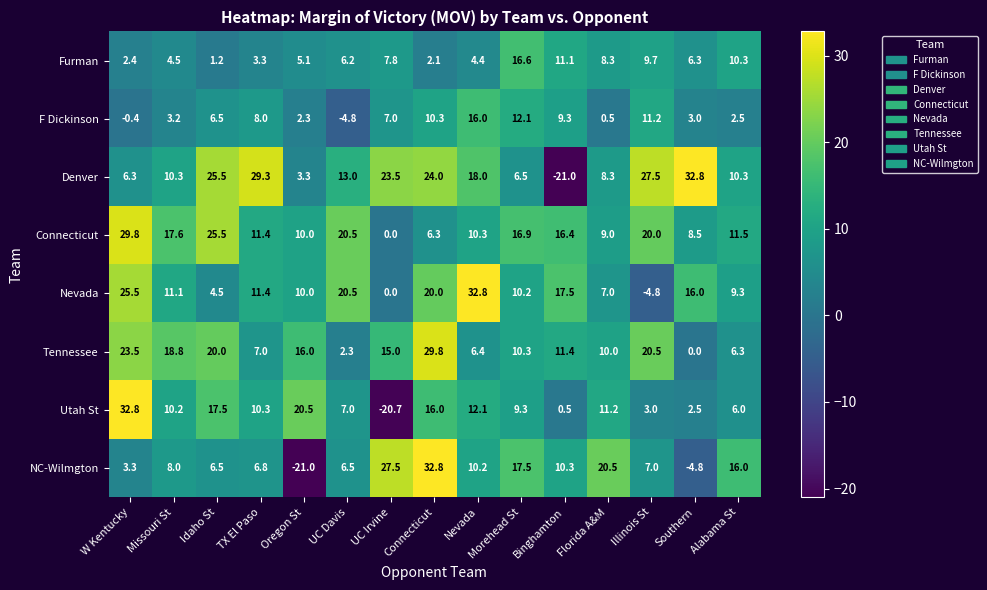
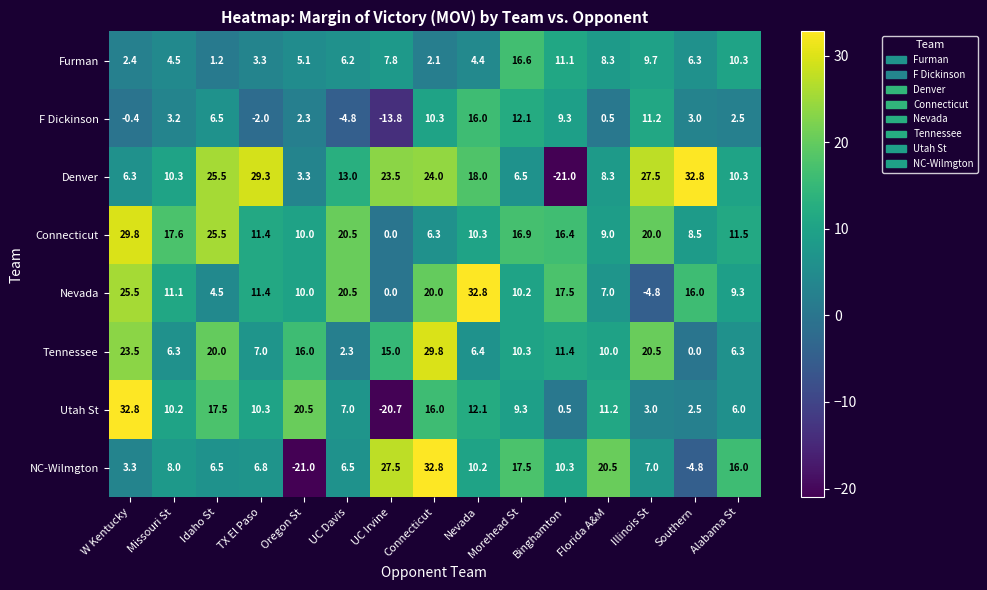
  {
    "Furman": {
      "W Kentucky": 2.4,
      "Missouri St": 4.5,
      "Idaho St": 1.2,
      "TX El Paso": 3.3,
      "Oregon St": 5.1,
      "UC Davis": 6.2,
      "UC Irvine": 7.8,
      "Connecticut": 2.1,
      "Nevada": 4.4,
      "Morehead St": 16.6,
      "Binghamton": 11.1,
      "Florida A&M": 8.3,
      "Illinois St": 9.7,
      "Southern": 6.3,
      "Alabama St": 10.3
    },
    "F Dickinson": {
      "W Kentucky": -0.4,
      "Missouri St": 3.2,
      "Idaho St": 6.5,
-     "TX El Paso": 8.0,
+     "TX El Paso": -2.0,
      "Oregon St": 2.3,
      "UC Davis": -4.8,
-     "UC Irvine": 7.0,
+     "UC Irvine": -13.8,
      "Connecticut": 10.3,
      "Nevada": 16.0,
      "Morehead St": 12.1,
      "Binghamton": 9.3,
      "Florida A&M": 0.5,
      "Illinois St": 11.2,
      "Southern": 3.0,
      "Alabama St": 2.5
    },
    "Denver": {
      "W Kentucky": 6.3,
      "Missouri St": 10.3,
      "Idaho St": 25.5,
      "TX El Paso": 29.3,
      "Oregon St": 3.3,
      "UC Davis": 13.0,
      "UC Irvine": 23.5,
      "Connecticut": 24.0,
      "Nevada": 18.0,
      "Morehead St": 6.5,
      "Binghamton": -21.0,
      "Florida A&M": 8.3,
      "Illinois St": 27.5,
      "Southern": 32.8,
      "Alabama St": 10.3
    },
    "Connecticut": {
      "W Kentucky": 29.8,
      "Missouri St": 17.6,
      "Idaho St": 25.5,
      "TX El Paso": 11.4,
      "Oregon St": 10.0,
      "UC Davis": 20.5,
      "UC Irvine": 0.0,
      "Connecticut": 6.3,
      "Nevada": 10.3,
      "Morehead St": 16.9,
      "Binghamton": 16.4,
      "Florida A&M": 9.0,
      "Illinois St": 20.0,
      "Southern": 8.5,
      "Alabama St": 11.5
    },
    "Nevada": {
      "W Kentucky": 25.5,
      "Missouri St": 11.1,
      "Idaho St": 4.5,
      "TX El Paso": 11.4,
      "Oregon St": 10.0,
      "UC Davis": 20.5,
      "UC Irvine": 0.0,
      "Connecticut": 20.0,
      "Nevada": 32.8,
      "Morehead St": 10.2,
      "Binghamton": 17.5,
      "Florida A&M": 7.0,
      "Illinois St": -4.8,
      "Southern": 16.0,
      "Alabama St": 9.3
    },
    "Tennessee": {
      "W Kentucky": 23.5,
-     "Missouri St": 18.8,
+     "Missouri St": 6.3,
      "Idaho St": 20.0,
      "TX El Paso": 7.0,
      "Oregon St": 16.0,
      "UC Davis": 2.3,
      "UC Irvine": 15.0,
      "Connecticut": 29.8,
      "Nevada": 6.4,
      "Morehead St": 10.3,
      "Binghamton": 11.4,
      "Florida A&M": 10.0,
      "Illinois St": 20.5,
      "Southern": 0.0,
      "Alabama St": 6.3
    },
    "Utah St": {
      "W Kentucky": 32.8,
      "Missouri St": 10.2,
      "Idaho St": 17.5,
      "TX El Paso": 10.3,
      "Oregon St": 20.5,
      "UC Davis": 7.0,
      "UC Irvine": -20.7,
      "Connecticut": 16.0,
      "Nevada": 12.1,
      "Morehead St": 9.3,
      "Binghamton": 0.5,
      "Florida A&M": 11.2,
      "Illinois St": 3.0,
      "Southern": 2.5,
      "Alabama St": 6.0
    },
    "NC-Wilmgton": {
      "W Kentucky": 3.3,
      "Missouri St": 8.0,
      "Idaho St": 6.5,
      "TX El Paso": 6.8,
      "Oregon St": -21.0,
      "UC Davis": 6.5,
      "UC Irvine": 27.5,
      "Connecticut": 32.8,
      "Nevada": 10.2,
      "Morehead St": 17.5,
      "Binghamton": 10.3,
      "Florida A&M": 20.5,
      "Illinois St": 7.0,
      "Southern": -4.8,
      "Alabama St": 16.0
    }
  }
